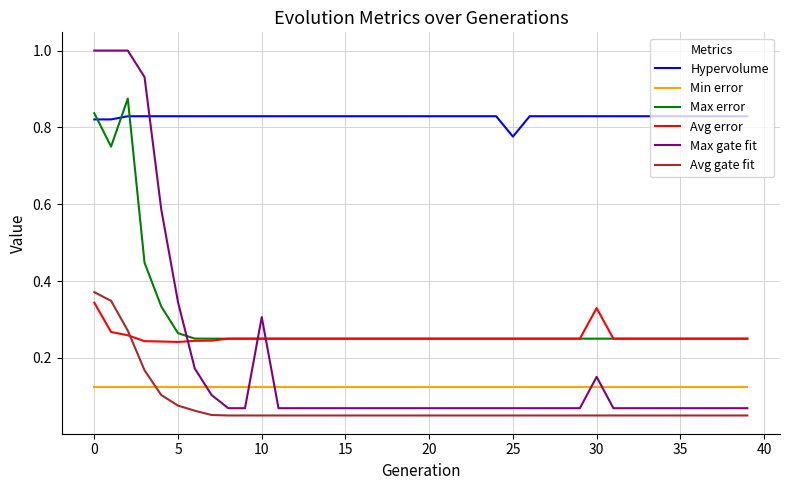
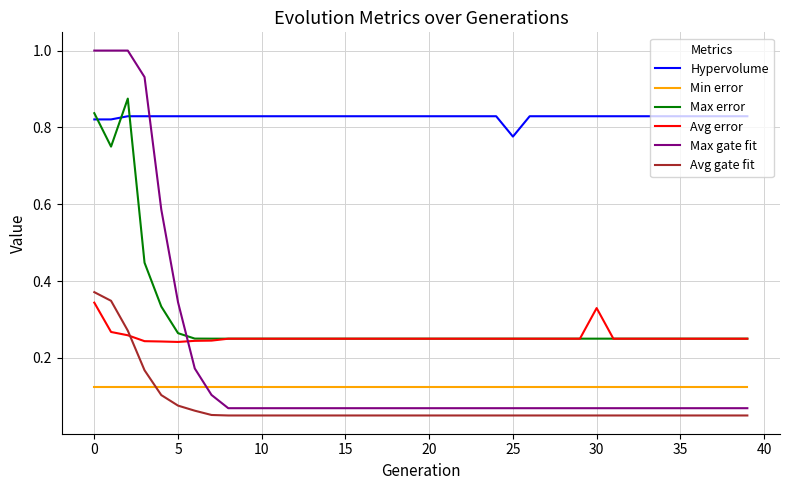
  {
    "Hypervolume": {
      "0": 0.82,
      "5": 0.83,
      "10": 0.83,
      "15": 0.83,
      "20": 0.83,
      "25": 0.78,
      "30": 0.83
    },
    "Min error": {
      "0": 0.13,
      "5": 0.13,
      "10": 0.13,
      "15": 0.13,
      "20": 0.13,
      "25": 0.13,
      "30": 0.13,
      "35": 0.13
    },
    "Max error": {
      "0": 0.84,
      "5": 0.26,
      "30": 0.25
    },
    "Avg error": {
      "0": 0.34,
      "5": 0.24,
      "30": 0.33
    },
    "Max gate fit": {
      "0": 1.00,
      "5": 0.34,
-     "10": 0.31,
+     "10": 0.07,
      "15": 0.07,
      "20": 0.07,
      "25": 0.07,
-     "30": 0.15,
+     "30": 0.07,
      "35": 0.07
    },
    "Avg gate fit": {
      "0": 0.37,
      "5": 0.08,
      "10": 0.05,
      "15": 0.05,
      "20": 0.05,
      "25": 0.05,
      "30": 0.05,
      "35": 0.05
    }
  }
